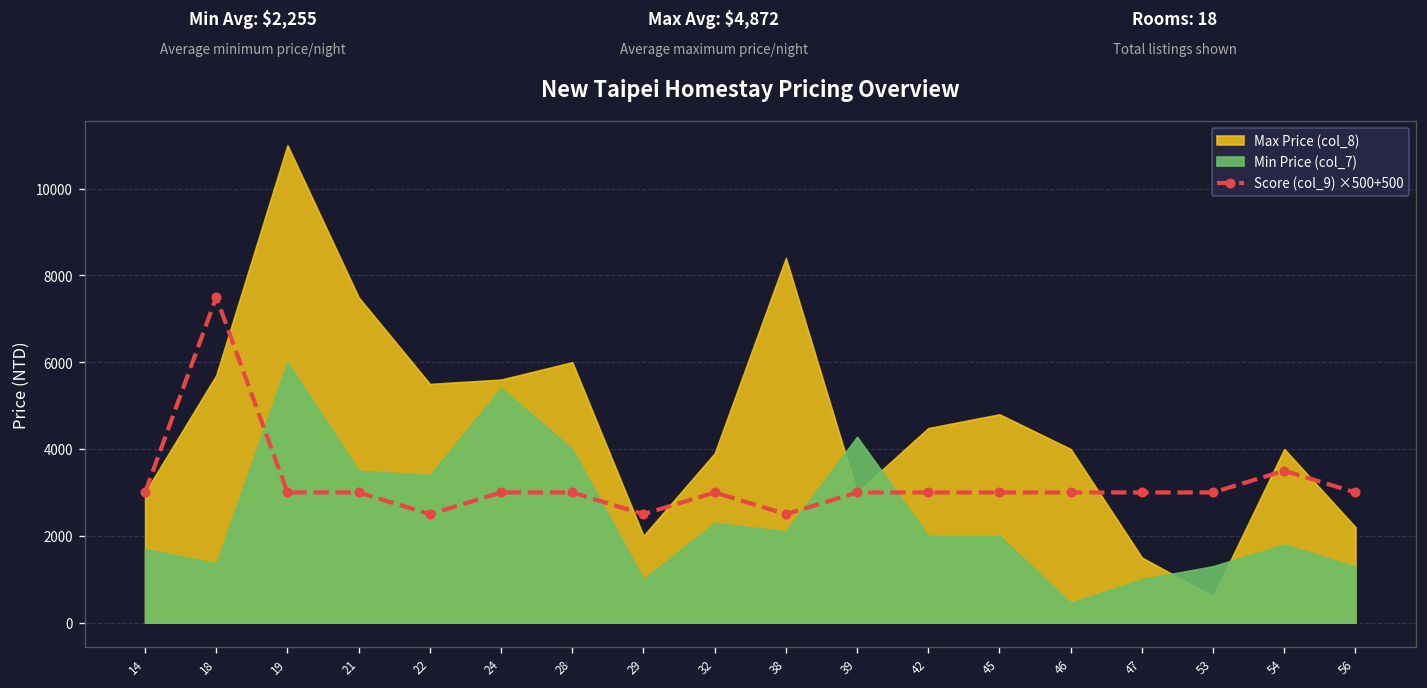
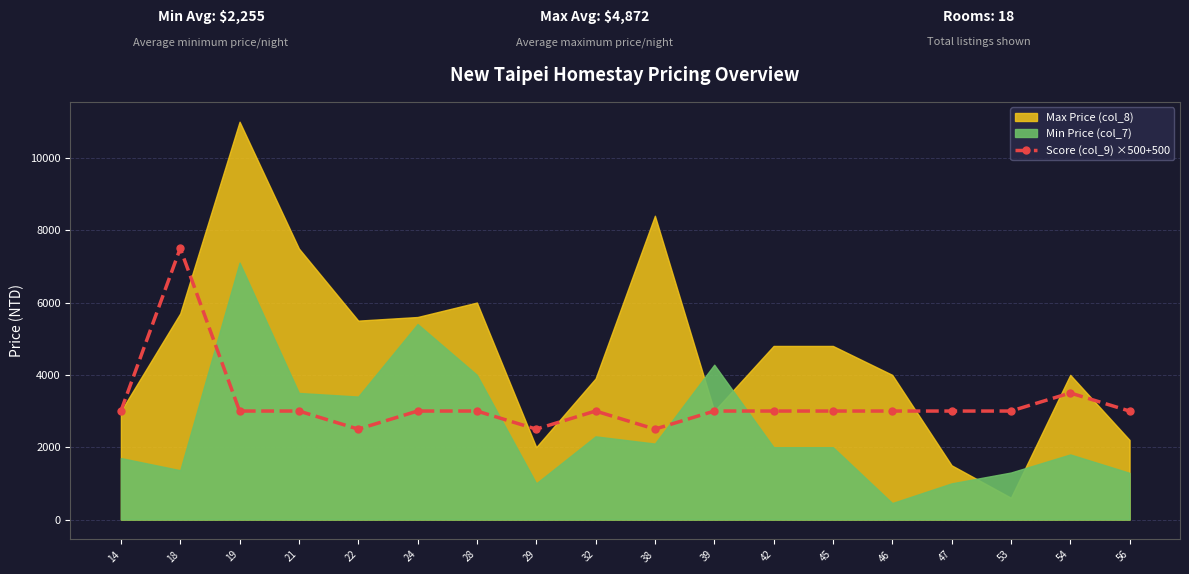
  {
    "Score (col_9) ×500+500": {
      "18": 7500,
      "19": 3000,
      "21": 3000,
      "22": 2500,
      "24": 3000,
      "28": 3000,
      "29": 2500,
      "32": 3000,
      "38": 2500,
      "42": 3000,
      "45": 3000,
      "46": 3000,
      "47": 3000,
      "53": 3000,
      "54": 3500,
      "56": 3000
    },
    "Max Price (col_8)": {
      "18": 5700,
      "19": 11000,
      "21": 7500,
      "22": 5500,
      "24": 5600,
      "28": 6000,
      "29": 2000,
      "32": 3900,
      "38": 8400,
-     "42": 4500,
+     "42": 4800,
      "45": 4800,
      "46": 4000,
      "47": 1500,
      "53": 600,
      "54": 4000,
      "56": 2200
    },
    "Min Price (col_7)": {
      "14": 1700,
      "18": 1400,
-     "19": 6000,
+     "19": 7100,
      "21": 3500,
      "22": 3400,
      "24": 5400,
      "28": 4000,
      "29": 1000,
      "32": 2300,
      "38": 2100,
      "39": 4300,
      "42": 2000,
      "45": 2000,
      "46": 500,
      "47": 1000,
      "53": 1300,
      "54": 1800,
      "56": 1300
    }
  }
